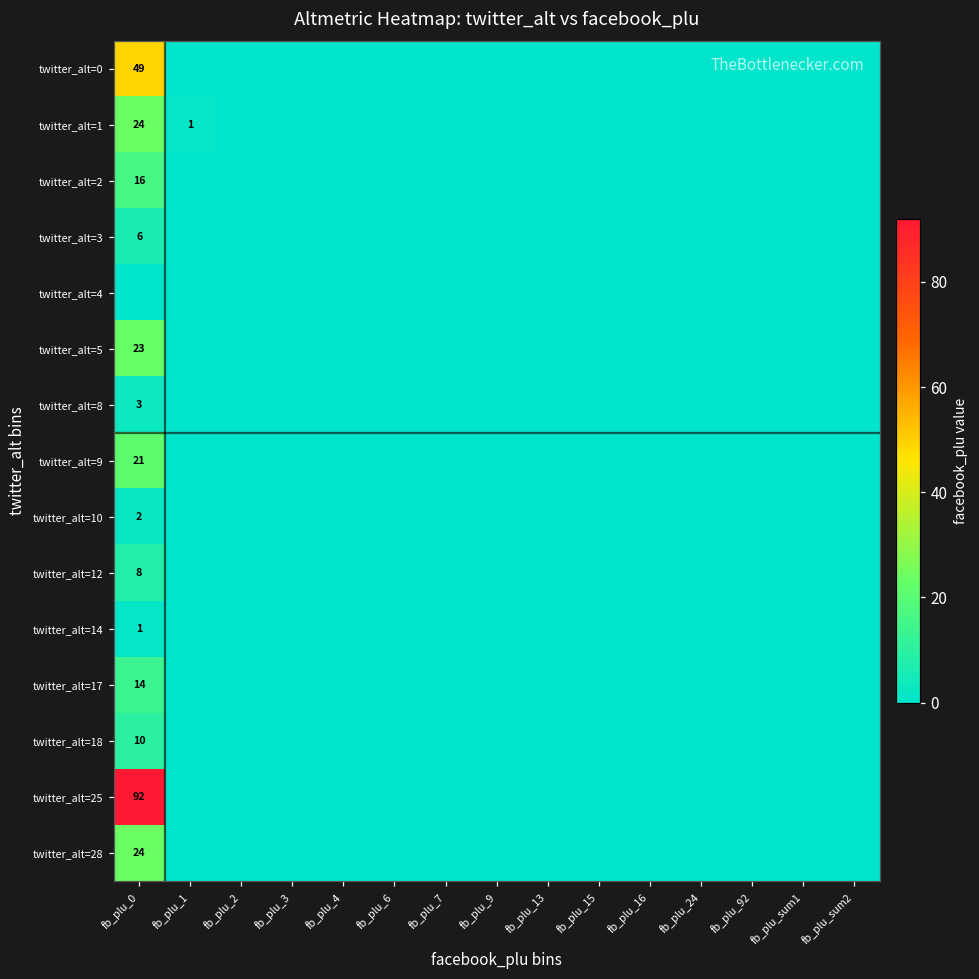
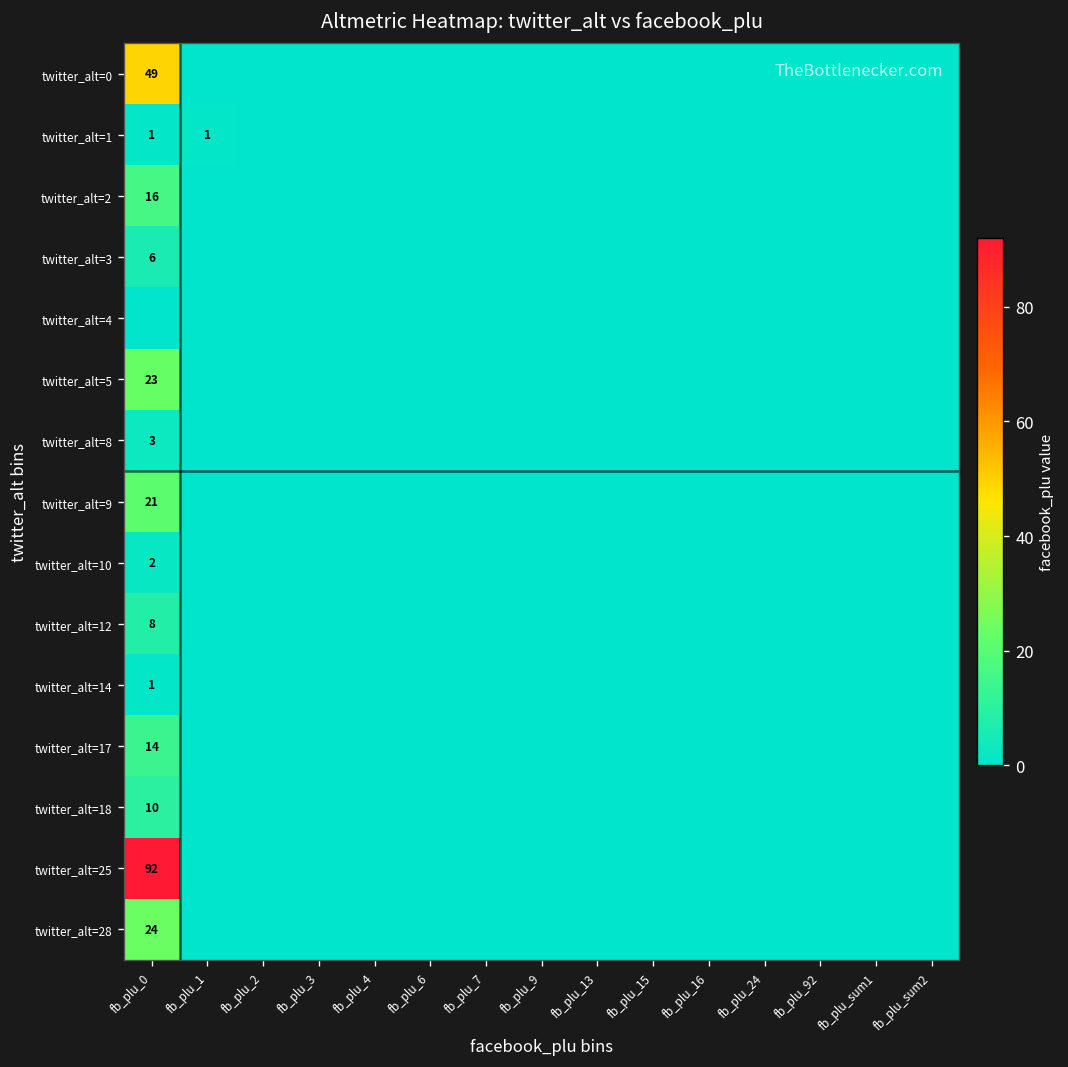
  {
    "twitter_alt=0": {
      "fb_plu_0": 49
    },
    "twitter_alt=1": {
-     "fb_plu_0": 24,
+     "fb_plu_0": 1,
      "fb_plu_1": 1
    },
    "twitter_alt=2": {
      "fb_plu_0": 16
    },
    "twitter_alt=3": {
      "fb_plu_0": 6
    },
    "twitter_alt=5": {
      "fb_plu_0": 23
    },
    "twitter_alt=8": {
      "fb_plu_0": 3
    },
    "twitter_alt=9": {
      "fb_plu_0": 21
    },
    "twitter_alt=10": {
      "fb_plu_0": 2
    },
    "twitter_alt=12": {
      "fb_plu_0": 8
    },
    "twitter_alt=14": {
      "fb_plu_0": 1
    },
    "twitter_alt=17": {
      "fb_plu_0": 14
    },
    "twitter_alt=18": {
      "fb_plu_0": 10
    },
    "twitter_alt=25": {
      "fb_plu_0": 92
    },
    "twitter_alt=28": {
      "fb_plu_0": 24
    }
  }
